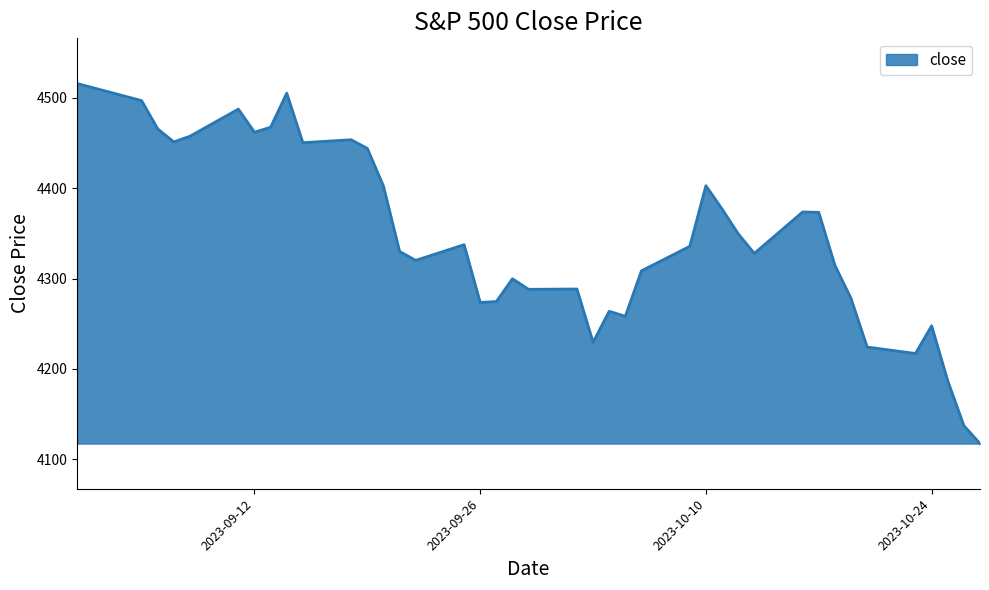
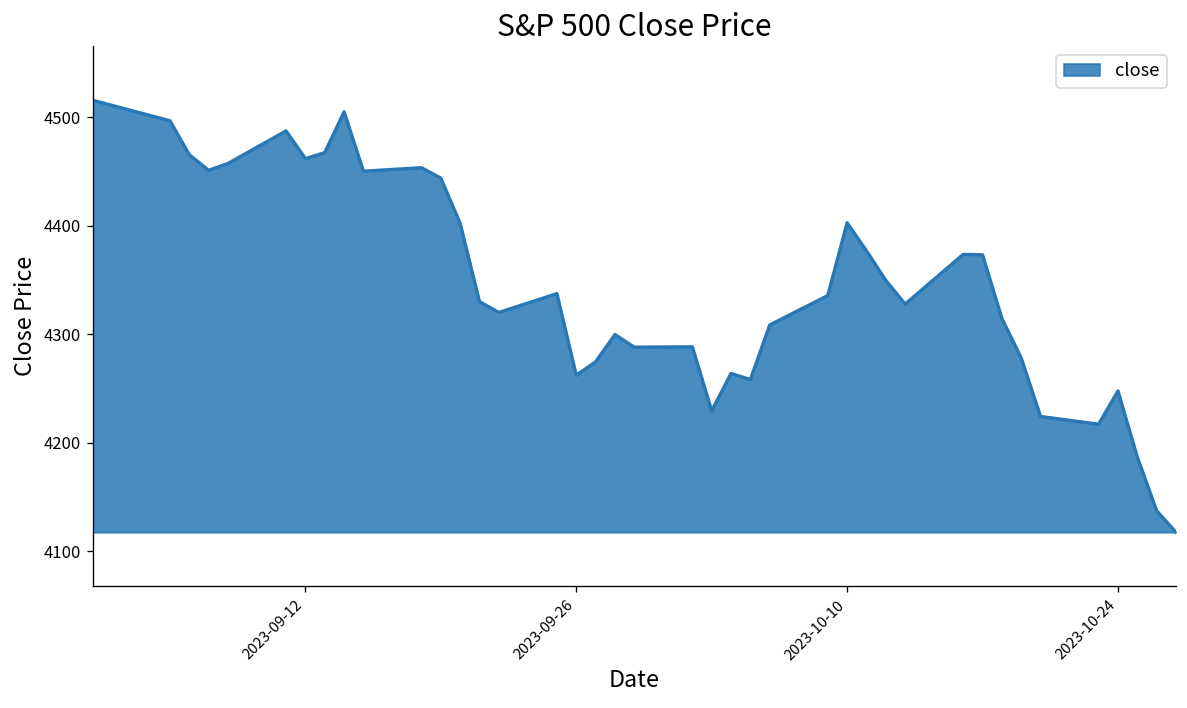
  {
    "2023-09-12": 4460,
-   "2023-09-26": 4270,
+   "2023-09-26": 4260,
    "2023-10-10": 4400,
    "2023-10-24": 4250
  }
